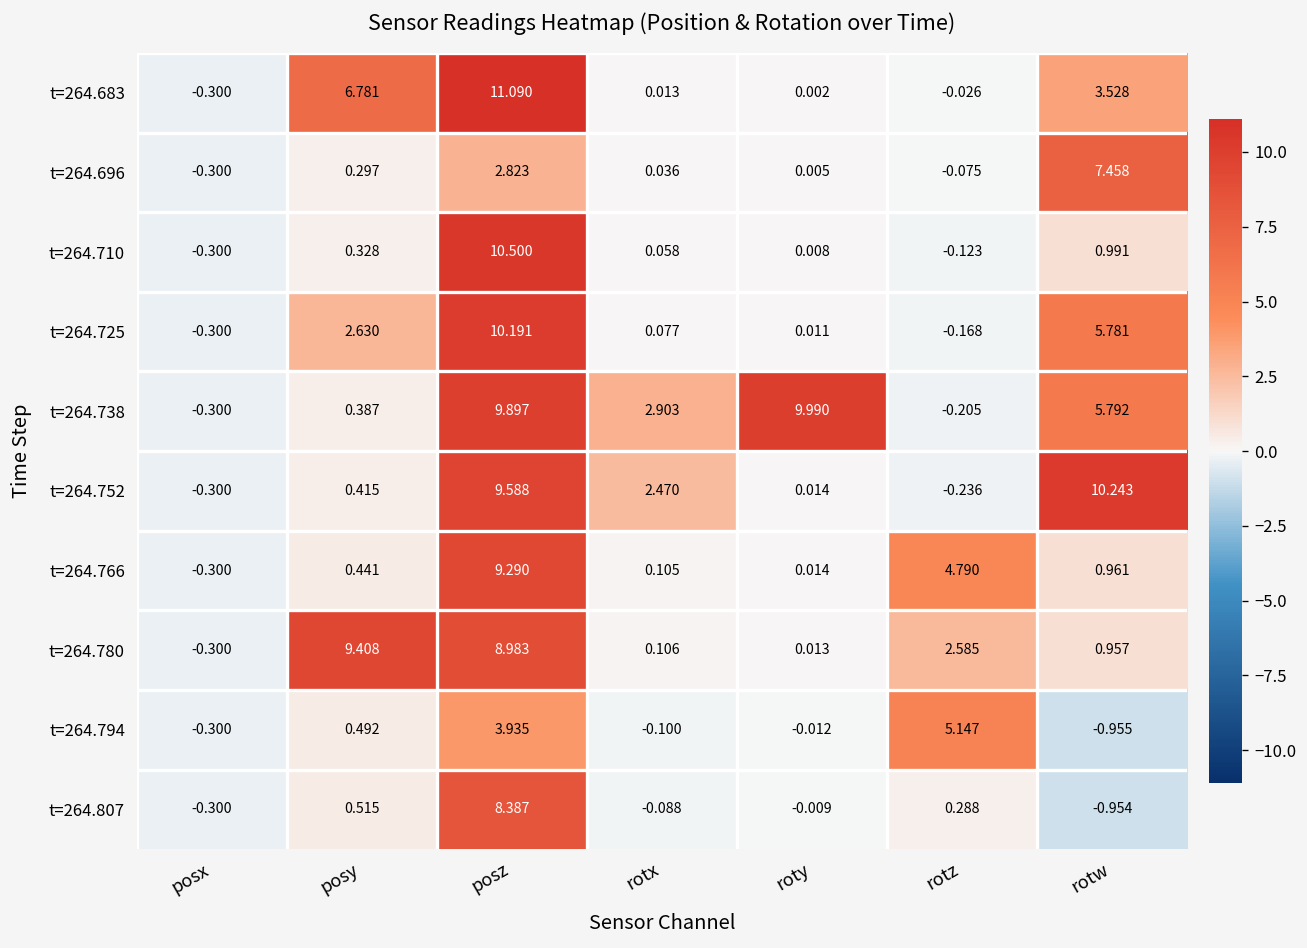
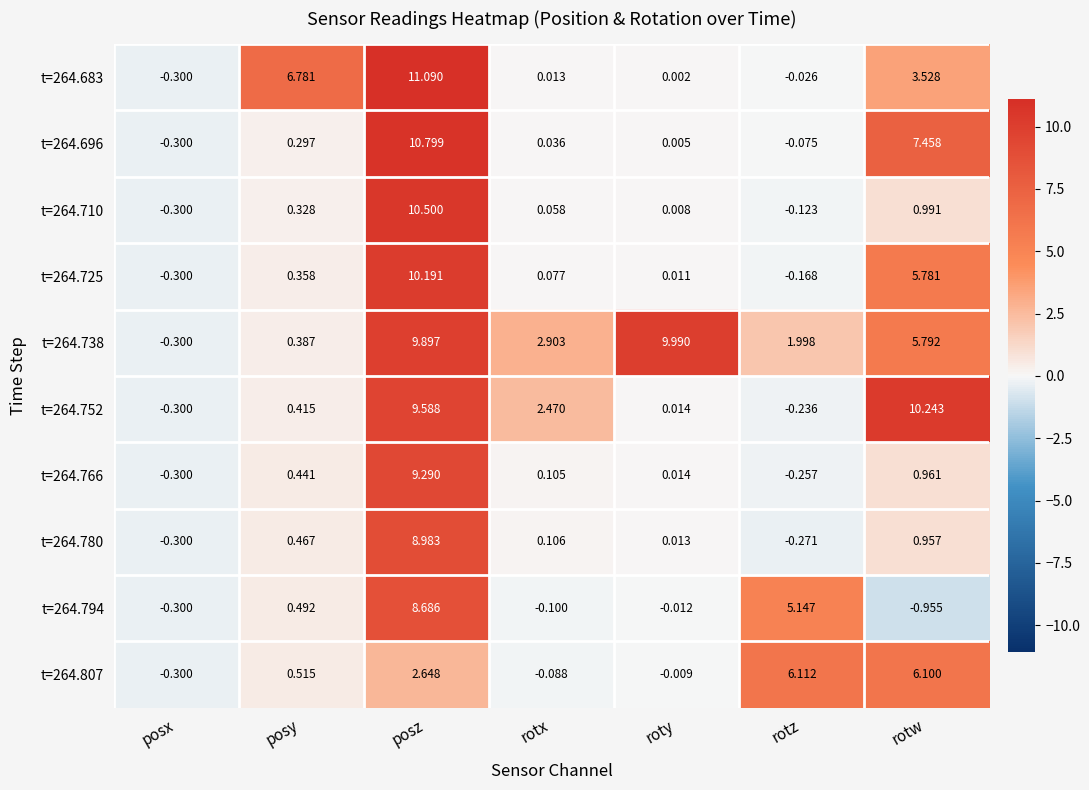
  {
    "t=264.683": {
      "posx": -0.300,
      "posy": 6.781,
      "posz": 11.090,
      "rotx": 0.013,
      "roty": 0.002,
      "rotz": -0.026,
      "rotw": 3.528
    },
    "t=264.696": {
      "posx": -0.300,
      "posy": 0.297,
-     "posz": 2.823,
+     "posz": 10.799,
      "rotx": 0.036,
      "roty": 0.005,
      "rotz": -0.075,
      "rotw": 7.458
    },
    "t=264.710": {
      "posx": -0.300,
      "posy": 0.328,
      "posz": 10.500,
      "rotx": 0.058,
      "roty": 0.008,
      "rotz": -0.123,
      "rotw": 0.991
    },
    "t=264.725": {
      "posx": -0.300,
-     "posy": 2.630,
+     "posy": 0.358,
      "posz": 10.191,
      "rotx": 0.077,
      "roty": 0.011,
      "rotz": -0.168,
      "rotw": 5.781
    },
    "t=264.738": {
      "posx": -0.300,
      "posy": 0.387,
      "posz": 9.897,
      "rotx": 2.903,
      "roty": 9.990,
-     "rotz": -0.205,
+     "rotz": 1.998,
      "rotw": 5.792
    },
    "t=264.752": {
      "posx": -0.300,
      "posy": 0.415,
      "posz": 9.588,
      "rotx": 2.470,
      "roty": 0.014,
      "rotz": -0.236,
      "rotw": 10.243
    },
    "t=264.766": {
      "posx": -0.300,
      "posy": 0.441,
      "posz": 9.290,
      "rotx": 0.105,
      "roty": 0.014,
-     "rotz": 4.790,
+     "rotz": -0.257,
      "rotw": 0.961
    },
    "t=264.780": {
      "posx": -0.300,
-     "posy": 9.408,
+     "posy": 0.467,
      "posz": 8.983,
      "rotx": 0.106,
      "roty": 0.013,
-     "rotz": 2.585,
+     "rotz": -0.271,
      "rotw": 0.957
    },
    "t=264.794": {
      "posx": -0.300,
      "posy": 0.492,
-     "posz": 3.935,
+     "posz": 8.686,
      "rotx": -0.100,
      "roty": -0.012,
      "rotz": 5.147,
      "rotw": -0.955
    },
    "t=264.807": {
      "posx": -0.300,
      "posy": 0.515,
-     "posz": 8.387,
+     "posz": 2.648,
      "rotx": -0.088,
      "roty": -0.009,
-     "rotz": 0.288,
-     "rotw": -0.954
+     "rotz": 6.112,
+     "rotw": 6.100
    }
  }
